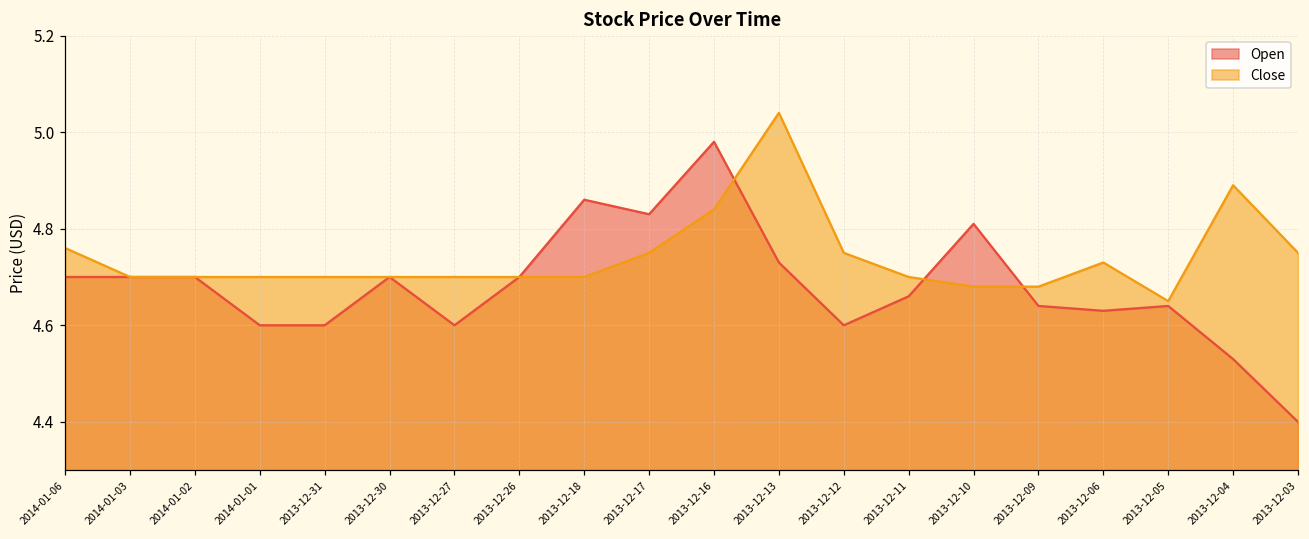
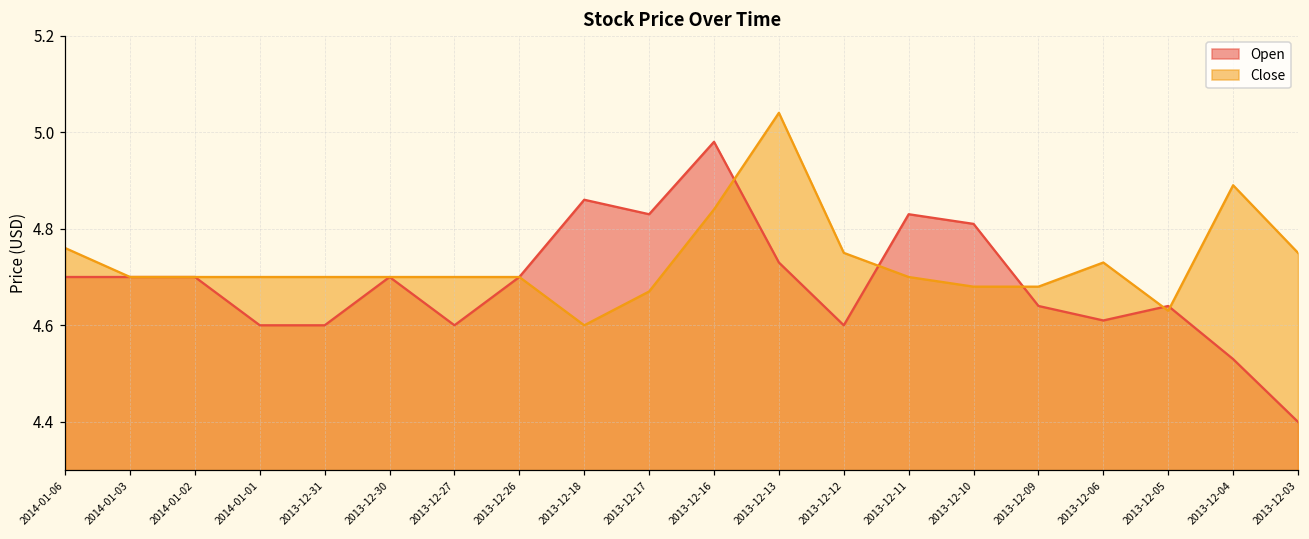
  {
    "Open": {
      "2014-01-06": 4.70,
      "2014-01-01": 4.60,
      "2013-12-31": 4.60,
      "2013-12-27": 4.60,
      "2013-12-18": 4.86,
      "2013-12-17": 4.83,
      "2013-12-16": 4.98,
      "2013-12-13": 4.73,
      "2013-12-12": 4.60,
-     "2013-12-11": 4.66,
+     "2013-12-11": 4.83,
      "2013-12-10": 4.81,
      "2013-12-09": 4.64,
-     "2013-12-06": 4.63,
+     "2013-12-06": 4.61,
      "2013-12-05": 4.64,
      "2013-12-04": 4.53,
      "2013-12-03": 4.40
    },
    "Close": {
      "2014-01-06": 4.76,
      "2014-01-01": 4.70,
      "2013-12-31": 4.70,
      "2013-12-27": 4.70,
-     "2013-12-18": 4.7,
-     "2013-12-17": 4.75,
+     "2013-12-18": 4.6,
+     "2013-12-17": 4.67,
      "2013-12-16": 4.84,
      "2013-12-13": 5.04,
      "2013-12-12": 4.75,
      "2013-12-11": 4.70,
      "2013-12-10": 4.68,
      "2013-12-09": 4.68,
      "2013-12-06": 4.73,
-     "2013-12-05": 4.65,
+     "2013-12-05": 4.63,
      "2013-12-04": 4.89,
      "2013-12-03": 4.75
    }
  }
